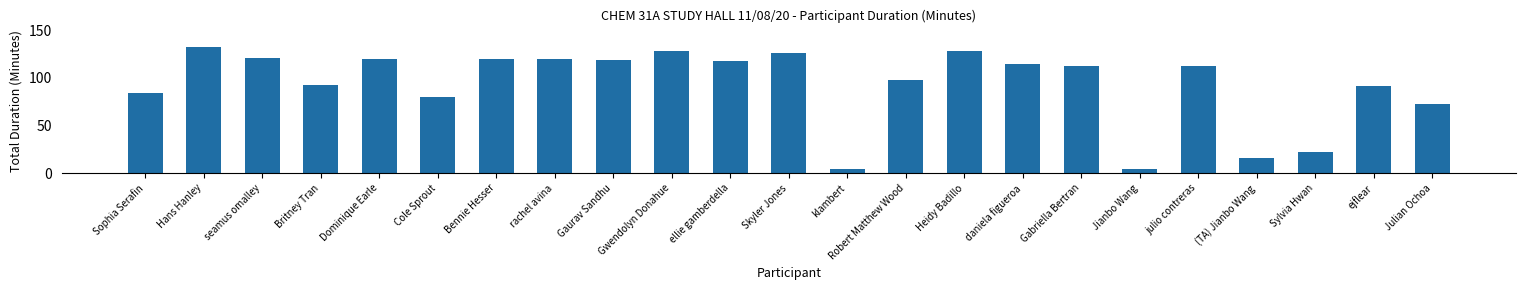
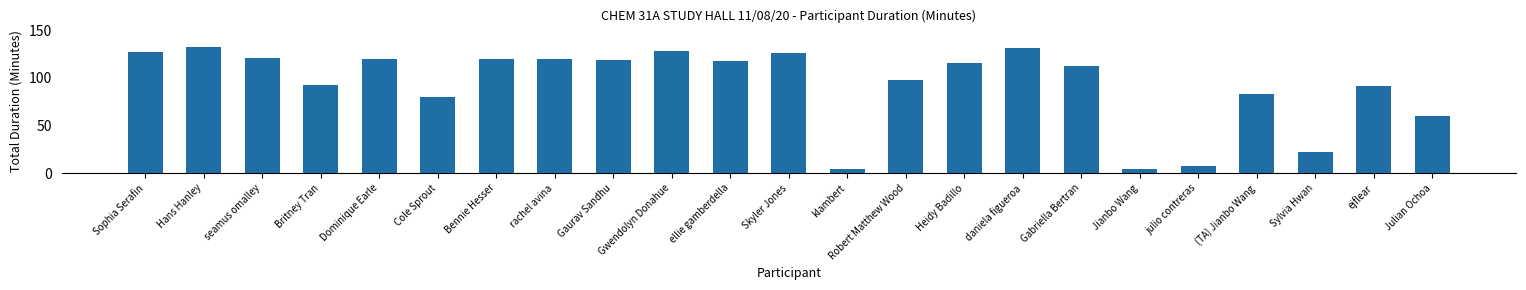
  {
-   "Sophia Serafin": 80,
+   "Sophia Serafin": 130,
    "Hans Hanley": 130,
    "seamus omalley": 120,
    "Britney Tran": 90,
    "Dominique Earle": 120,
    "Cole Sprout": 80,
    "Bennie Hesser": 120,
    "rachel avina": 120,
    "Gaurav Sandhu": 120,
    "Gwendolyn Donahue": 130,
    "ellie gamberdella": 120,
    "Skyler Jones": 130,
    "klambert": 0,
    "Robert Matthew Wood": 100,
-   "Heidy Badillo": 130,
-   "daniela figueroa": 120,
+   "Heidy Badillo": 120,
+   "daniela figueroa": 130,
    "Gabriella Bertran": 110,
    "Jianbo Wang": 0,
-   "julio contreras": 110,
-   "(TA) Jianbo Wang": 20,
+   "julio contreras": 10,
+   "(TA) Jianbo Wang": 80,
    "Sylvia Hwan": 20,
    "ejflear": 90,
-   "Julian Ochoa": 70
+   "Julian Ochoa": 60
  }
